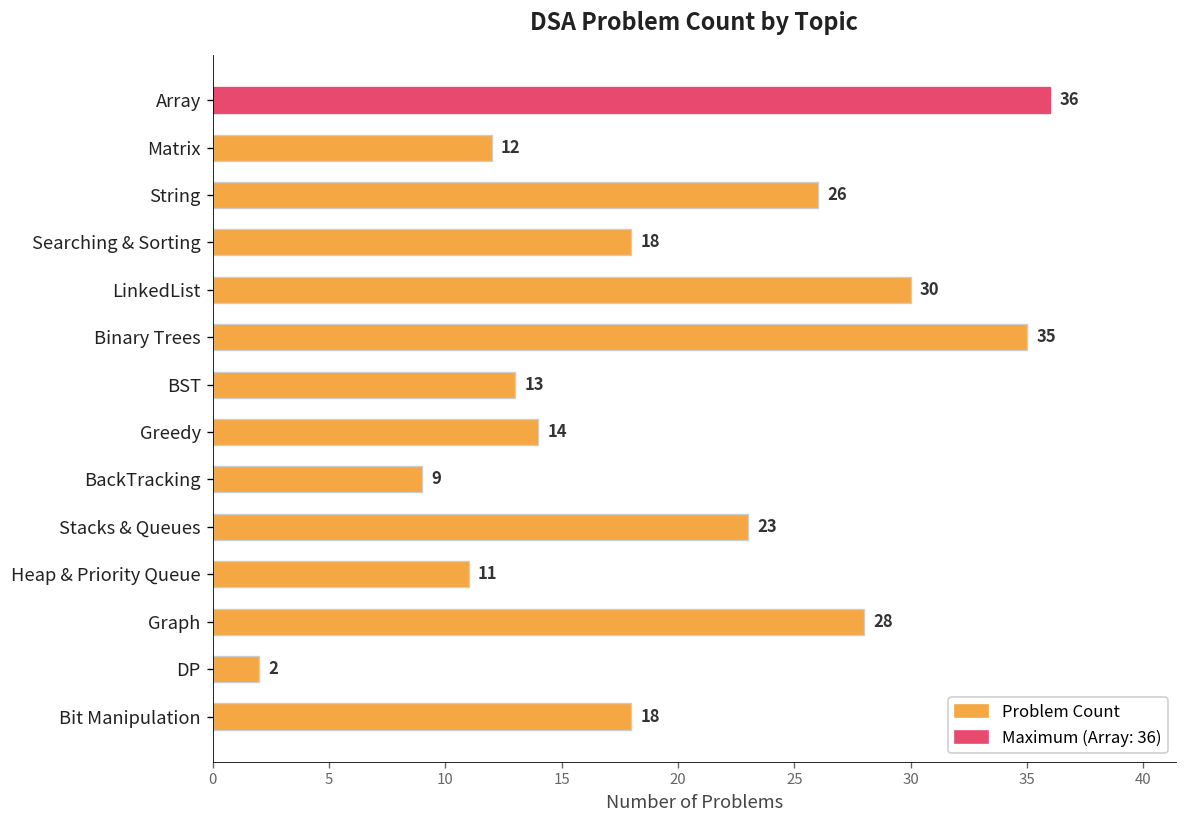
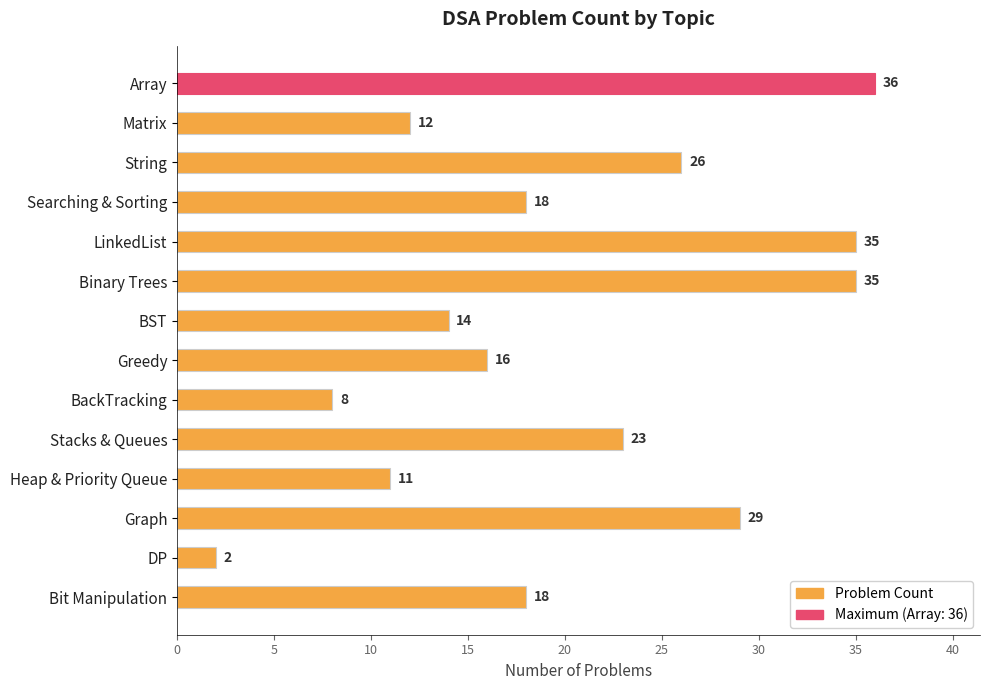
  {
    "Array": 36,
    "Matrix": 12,
    "String": 26,
    "Searching & Sorting": 18,
-   "LinkedList": 30,
+   "LinkedList": 35,
    "Binary Trees": 35,
-   "BST": 13,
-   "Greedy": 14,
-   "BackTracking": 9,
+   "BST": 14,
+   "Greedy": 16,
+   "BackTracking": 8,
    "Stacks & Queues": 23,
    "Heap & Priority Queue": 11,
-   "Graph": 28,
+   "Graph": 29,
    "DP": 2,
    "Bit Manipulation": 18
  }
